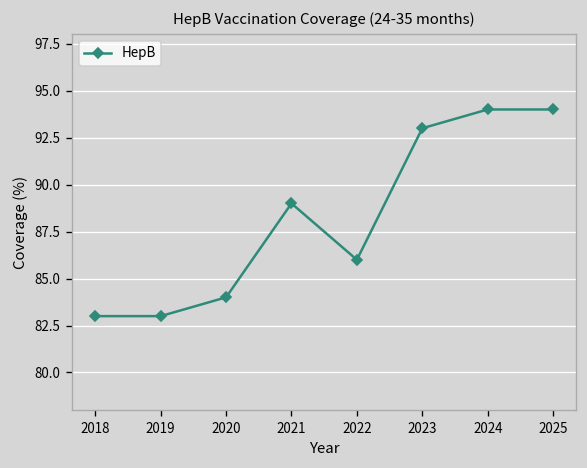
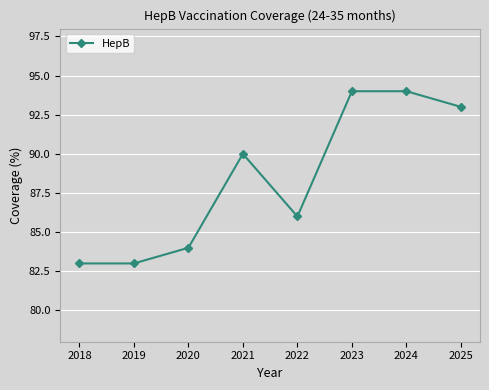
  {
    "2018": 83,
    "2019": 83,
    "2020": 84,
-   "2021": 89,
+   "2021": 90,
    "2022": 86,
-   "2023": 93,
+   "2023": 94,
    "2024": 94,
-   "2025": 94
+   "2025": 93
  }
